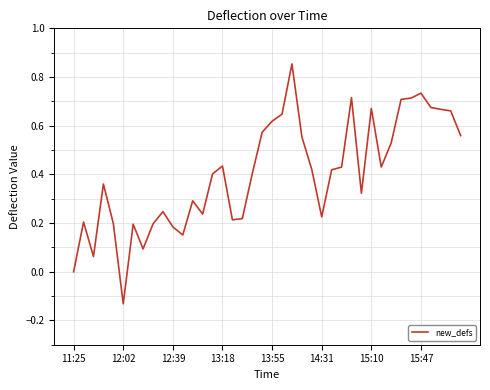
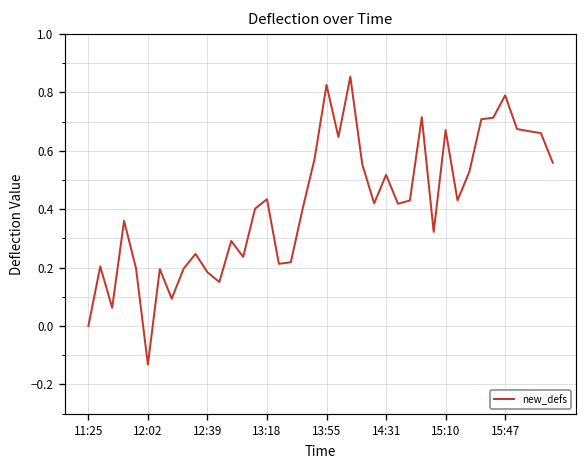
  {
    "11:25": 0.00,
    "12:02": -0.13,
    "12:39": 0.18,
    "13:18": 0.43,
-   "13:55": 0.62,
-   "14:31": 0.23,
+   "13:55": 0.83,
+   "14:31": 0.52,
    "15:10": 0.67,
-   "15:47": 0.73
+   "15:47": 0.79
  }
